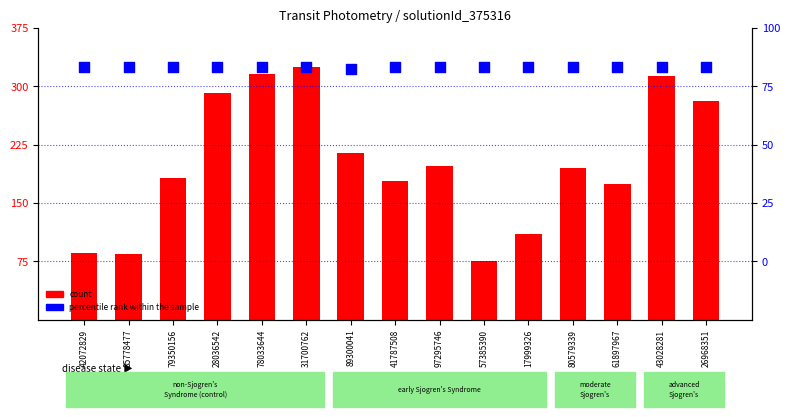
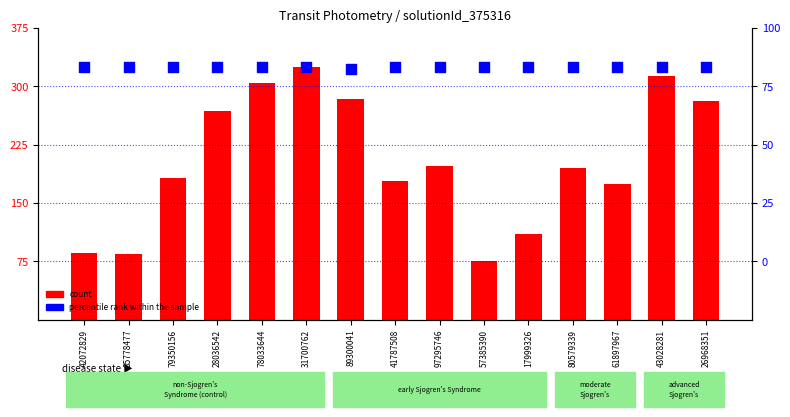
  {
    "count": {
      "42072829": 90,
      "85778477": 80,
      "79350156": 180,
-     "28036542": 290,
-     "78033644": 320,
+     "28036542": 270,
+     "78033644": 300,
      "31700762": 330,
-     "89300041": 210,
+     "89300041": 280,
      "41787508": 180,
      "97295746": 200,
      "57385390": 80,
      "17999326": 110,
      "80579339": 200,
      "61897967": 170,
      "43028281": 310,
      "26968351": 280
    }
  }
